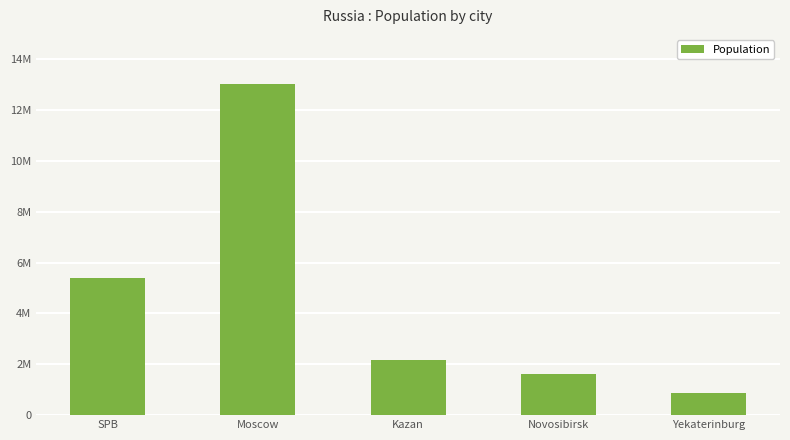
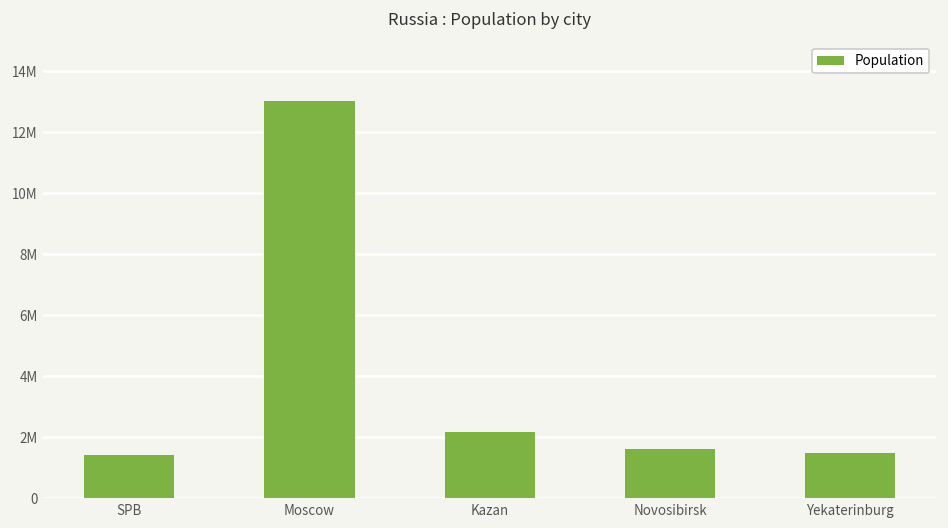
  {
-   "SPB": 5400000,
+   "SPB": 1400000,
    "Moscow": 13000000,
    "Kazan": 2200000,
    "Novosibirsk": 1600000,
-   "Yekaterinburg": 900000
+   "Yekaterinburg": 1500000
  }
